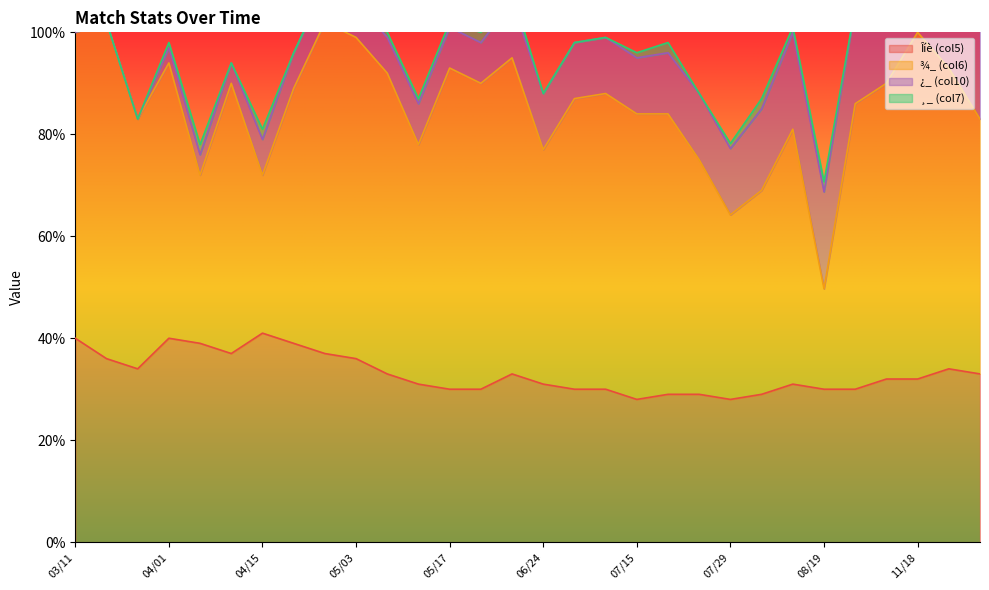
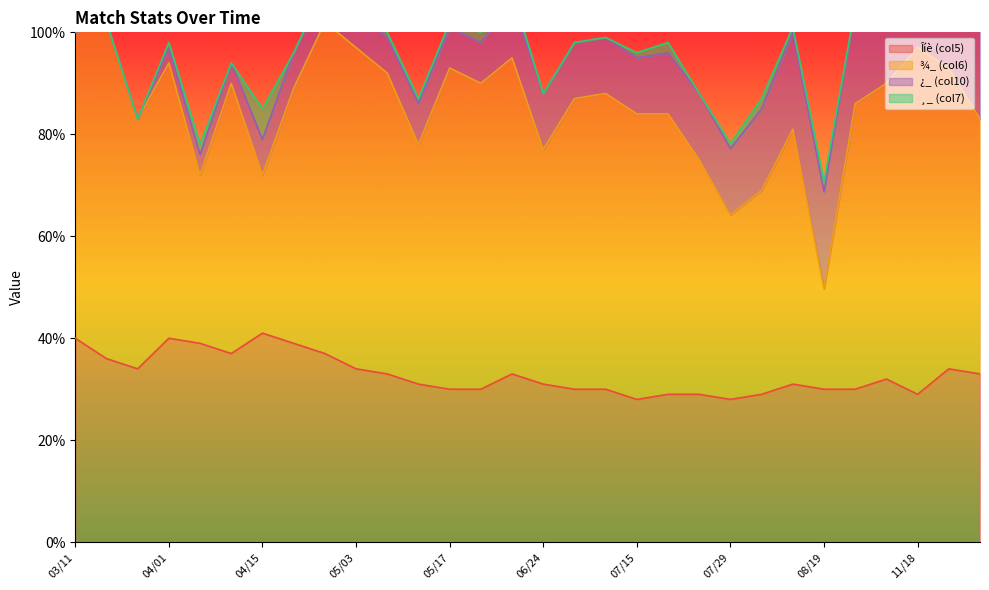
  {
    "Îíè (col5)": {
      "03/11": "40%",
      "04/01": "40%",
      "04/15": "41%",
-     "05/03": "36%",
+     "05/03": "34%",
      "05/17": "30%",
      "06/24": "31%",
      "07/15": "28%",
      "07/29": "28%",
      "08/19": "30%",
-     "11/18": "32%"
+     "11/18": "29%"
    },
    "¾_ (col6)": {
      "04/01": "54%",
      "04/15": "31%",
      "05/03": "63%",
      "05/17": "63%",
      "06/24": "46%",
      "07/15": "56%",
      "07/29": "36%",
      "08/19": "20%"
    },
    "¿_ (col10)": {
      "04/01": "3%",
      "04/15": "7%",
      "07/15": "11%",
      "07/29": "13%",
      "08/19": "19%"
    },
    "¸_ (col7)": {
      "04/01": "1%",
-     "04/15": "2%",
+     "04/15": "6%",
      "07/15": "1%",
      "07/29": "1%",
      "08/19": "2%"
    }
  }
